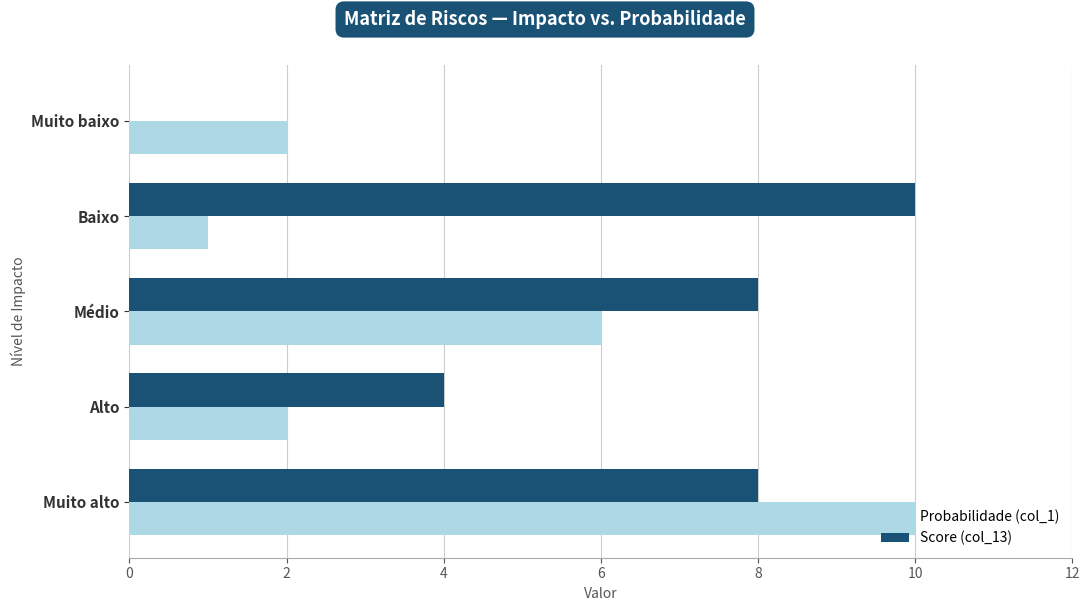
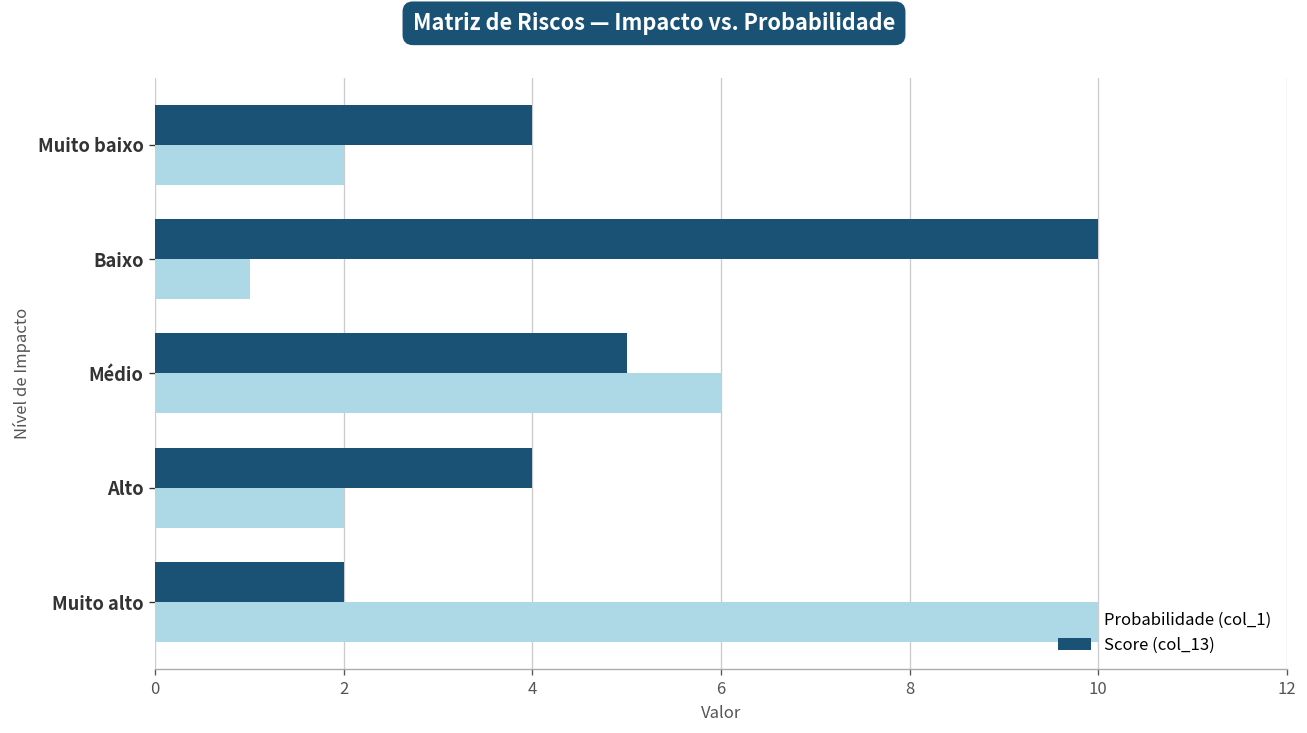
  {
    "Probabilidade (col_1)": {
      "Muito baixo": 2,
      "Baixo": 1,
      "Médio": 6,
      "Alto": 2,
      "Muito alto": 10
    },
    "Score (col_13)": {
-     "Muito baixo": 0,
+     "Muito baixo": 4,
      "Baixo": 10,
-     "Médio": 8,
+     "Médio": 5,
      "Alto": 4,
-     "Muito alto": 8
+     "Muito alto": 2
    }
  }
